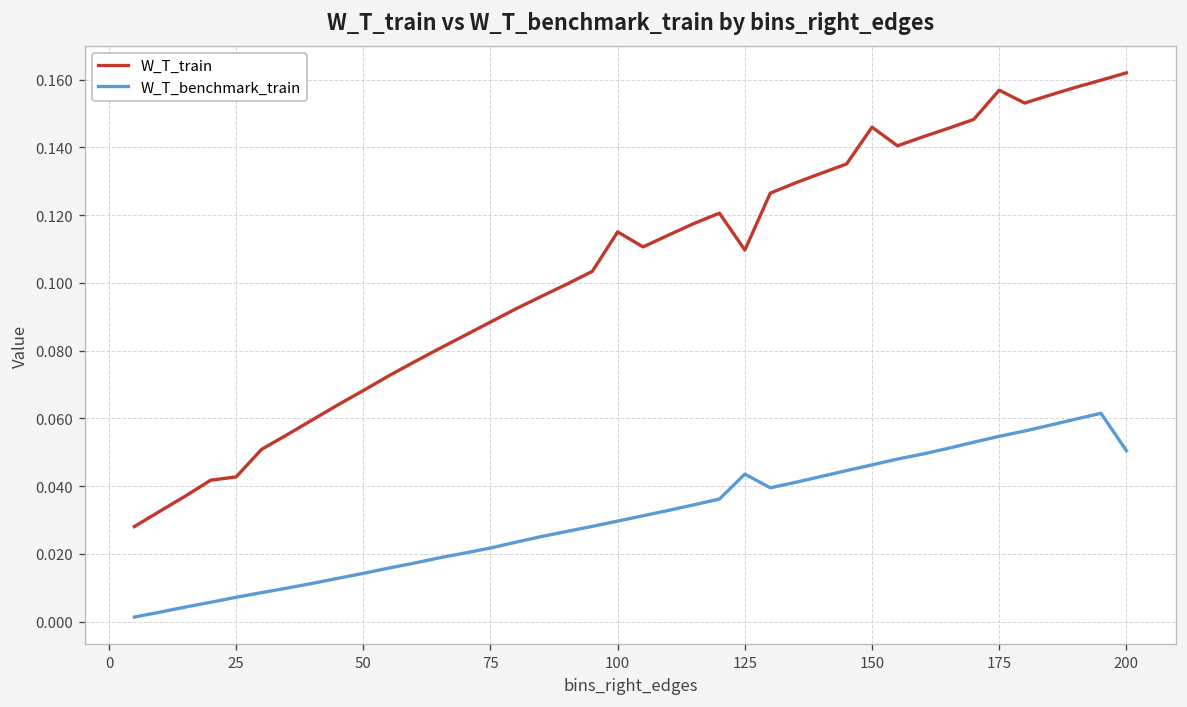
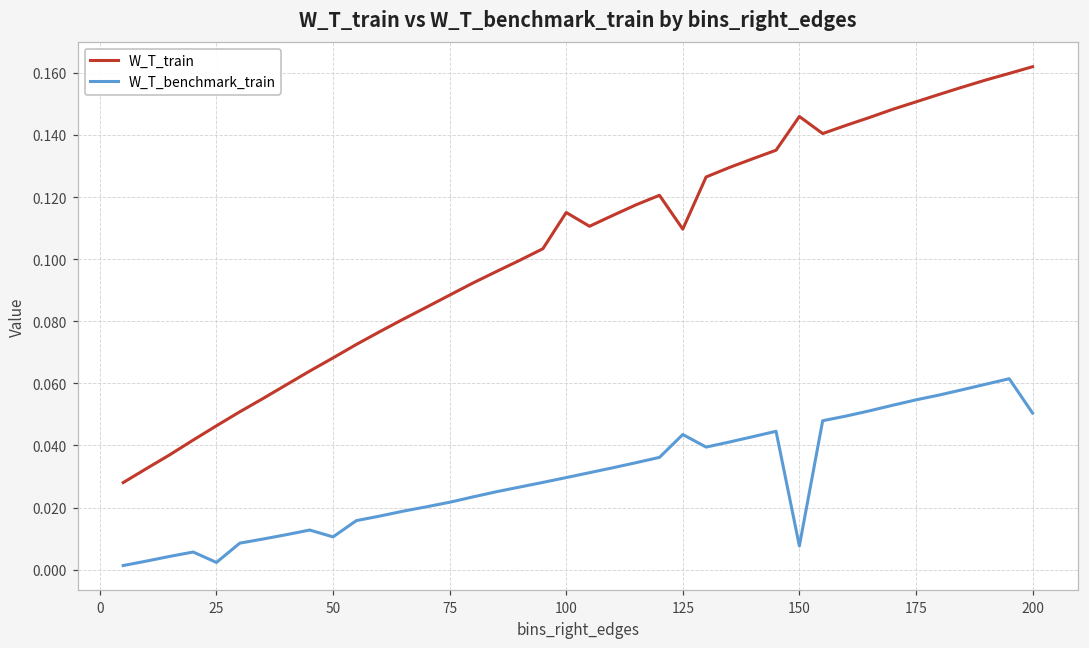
  {
    "W_T_train": {
-     "25": 0.043,
+     "25": 0.046,
      "50": 0.068,
      "75": 0.088,
      "100": 0.115,
      "125": 0.110,
      "150": 0.146,
-     "175": 0.157,
+     "175": 0.151,
      "200": 0.162
    },
    "W_T_benchmark_train": {
-     "25": 0.007,
-     "50": 0.014,
+     "25": 0.002,
+     "50": 0.011,
      "75": 0.022,
      "100": 0.030,
      "125": 0.044,
-     "150": 0.046,
+     "150": 0.008,
      "175": 0.055,
      "200": 0.050
    }
  }
